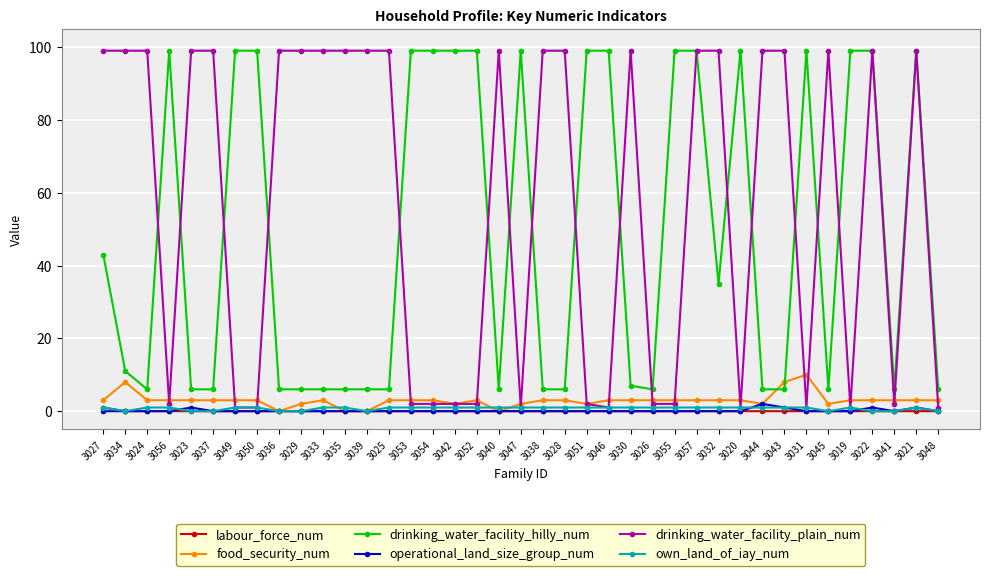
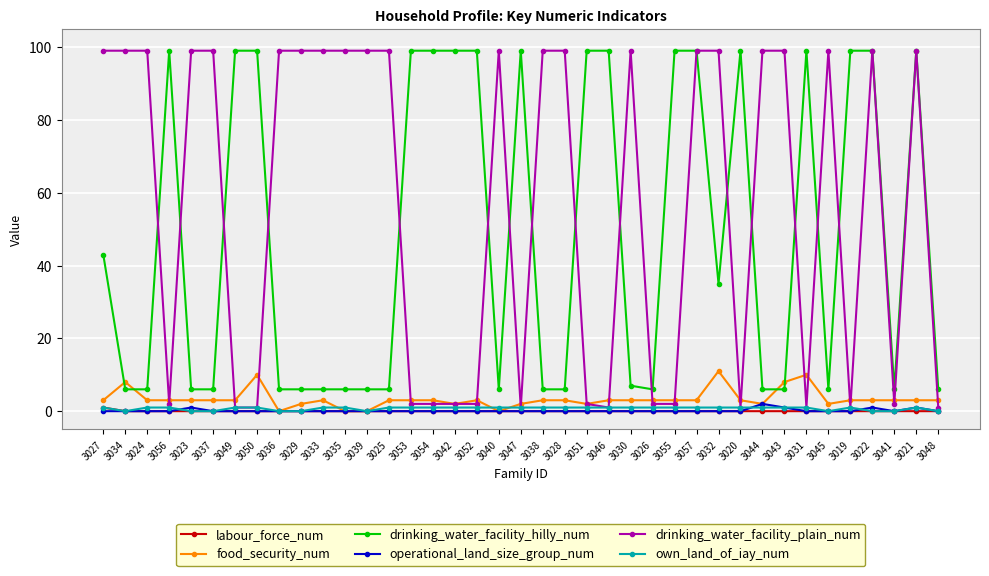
  {
    "labour_force_num": {
      "3044": 0,
      "3043": 0,
      "3021": 0
    },
    "food_security_num": {
      "3027": 3,
      "3034": 8,
      "3024": 3,
      "3056": 3,
      "3023": 3,
      "3037": 3,
      "3049": 3,
-     "3050": 3,
+     "3050": 10,
      "3029": 2,
      "3033": 3,
      "3025": 3,
      "3053": 3,
      "3054": 3,
      "3052": 3,
      "3047": 2,
      "3038": 3,
      "3028": 3,
      "3046": 3,
      "3030": 3,
      "3026": 3,
      "3055": 3,
      "3057": 3,
-     "3032": 3,
+     "3032": 11,
      "3020": 3,
      "3043": 8,
      "3031": 10,
      "3045": 2,
      "3019": 3,
      "3022": 3,
      "3041": 3,
      "3021": 3,
      "3048": 3
    },
    "drinking_water_facility_hilly_num": {
      "3027": 43,
-     "3034": 11,
+     "3034": 6,
      "3024": 6,
      "3056": 99,
      "3023": 6,
      "3037": 6,
      "3049": 99,
      "3050": 99,
      "3036": 6,
      "3029": 6,
      "3033": 6,
      "3035": 6,
      "3039": 6,
      "3025": 6,
      "3053": 99,
      "3054": 99,
      "3042": 99,
      "3052": 99,
      "3040": 6,
      "3047": 99,
      "3038": 6,
      "3028": 6,
      "3051": 99,
      "3046": 99,
      "3030": 7,
      "3026": 6,
      "3055": 99,
      "3032": 35,
      "3020": 99,
      "3044": 6,
      "3043": 6,
      "3031": 99,
      "3045": 6,
      "3019": 99,
      "3041": 6,
      "3048": 6
    },
    "operational_land_size_group_num": {
      "3027": 0,
      "3023": 1,
      "3022": 1
    },
    "drinking_water_facility_plain_num": {
      "3027": 99,
      "3034": 99,
      "3024": 99,
      "3056": 2,
      "3023": 99,
      "3037": 99,
      "3036": 99,
      "3029": 99,
      "3033": 99,
      "3035": 99,
      "3039": 99,
      "3025": 99,
      "3053": 2,
      "3054": 2,
      "3052": 2,
      "3040": 99,
      "3038": 99,
      "3028": 99,
      "3030": 99,
      "3026": 2,
      "3055": 2,
      "3032": 99,
      "3044": 99,
      "3043": 99,
      "3045": 99,
      "3041": 2,
      "3048": 1
    },
    "own_land_of_iay_num": {
      "3024": 1,
      "3056": 1,
      "3033": 1,
      "3035": 1,
      "3025": 1,
      "3053": 1,
      "3054": 1,
      "3042": 1,
      "3052": 1,
      "3040": 1,
      "3038": 1,
      "3028": 1,
      "3051": 1,
      "3030": 1,
      "3026": 1,
      "3055": 1,
      "3057": 1,
      "3032": 1,
      "3044": 1
    }
  }
